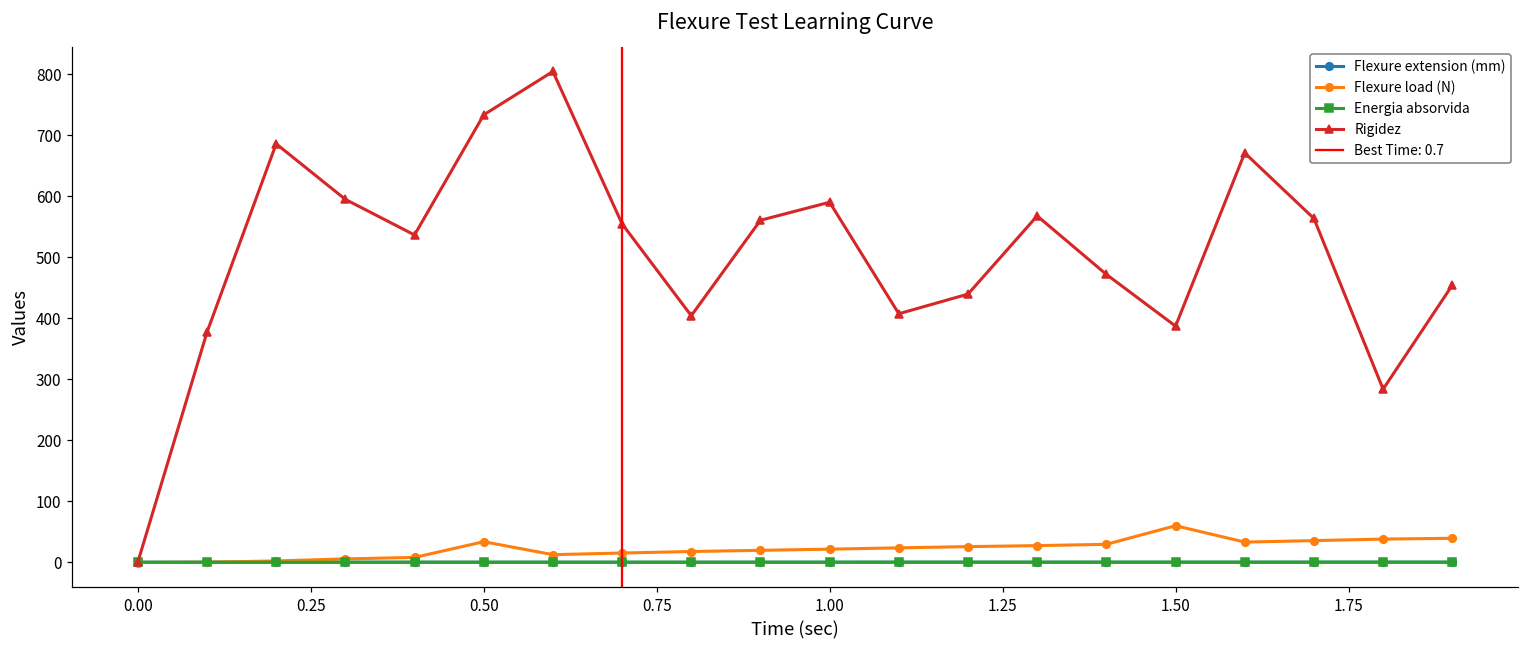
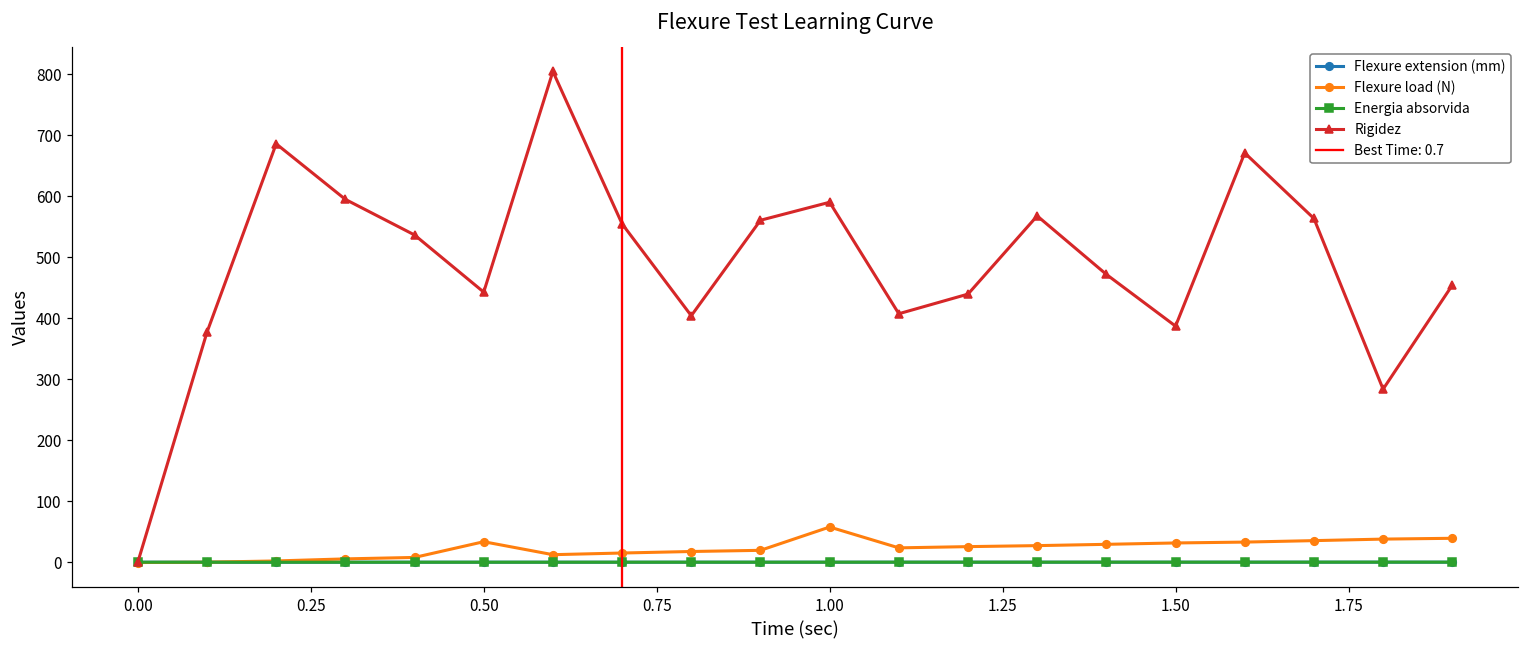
  {
    "Energia absorvida": {
      "0.50": 0,
      "1.00": 0,
      "1.50": 0
    },
    "Flexure load (N)": {
      "0.50": 30,
-     "1.00": 20,
-     "1.50": 60
+     "1.00": 60,
+     "1.50": 30
    },
    "Rigidez": {
-     "0.50": 730,
+     "0.50": 440,
      "1.00": 590,
      "1.50": 390
    }
  }
